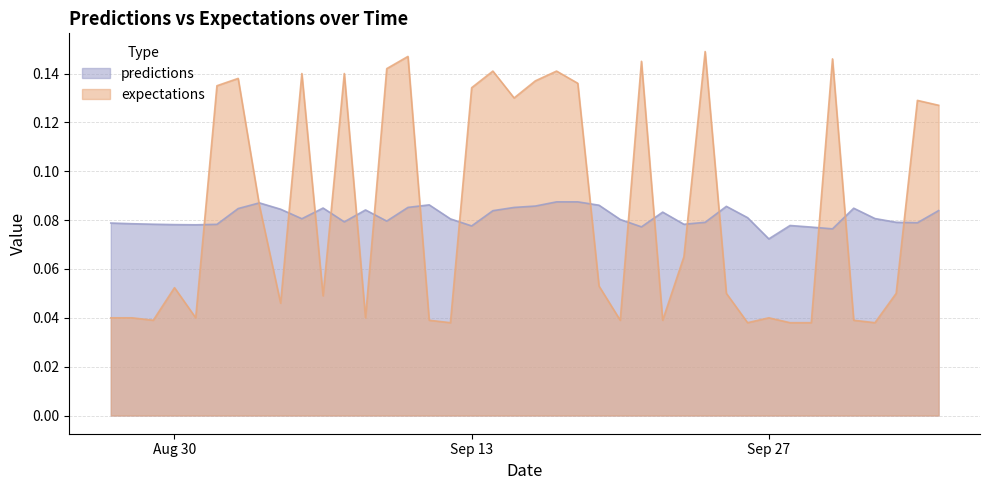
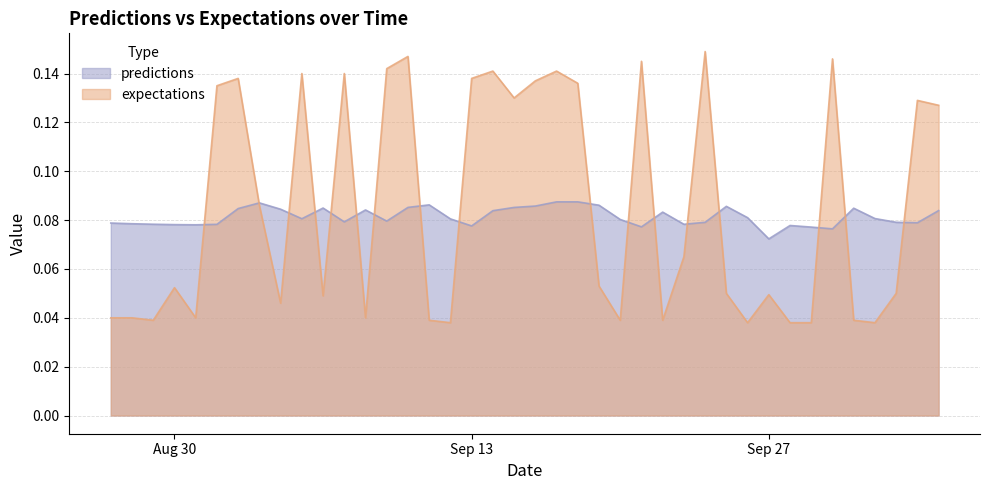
  {
    "predictions": {
      "Aug 30": 0.078,
      "Sep 13": 0.078,
      "Sep 27": 0.072
    },
    "expectations": {
      "Aug 30": 0.052,
-     "Sep 13": 0.134,
-     "Sep 27": 0.040
+     "Sep 13": 0.138,
+     "Sep 27": 0.049
    }
  }
